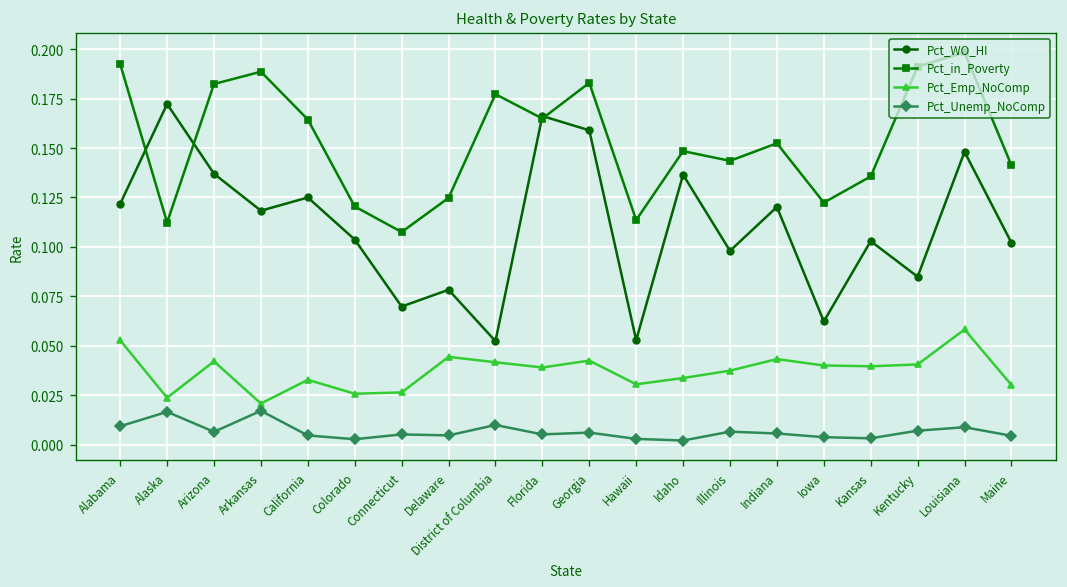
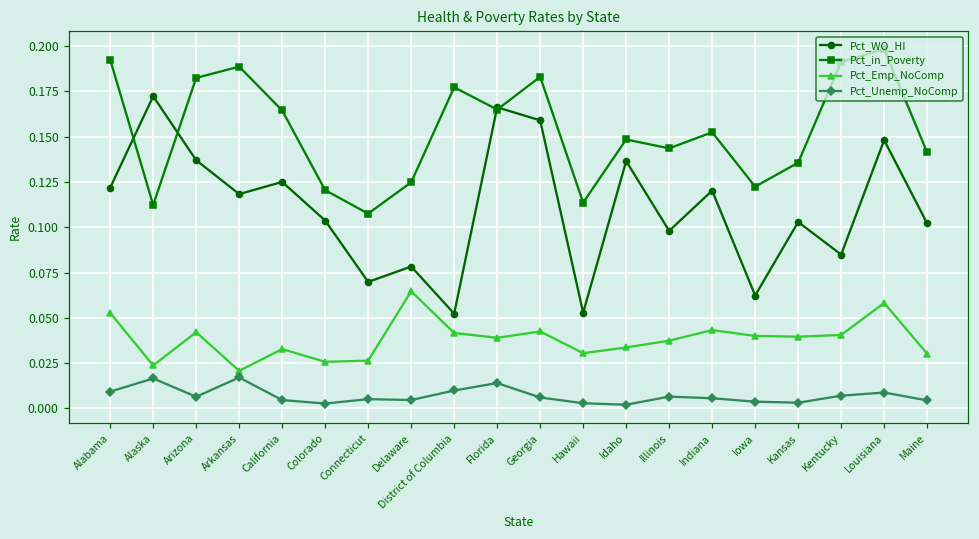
  {
    "Pct_Emp_NoComp": {
      "Alabama": 0.053,
      "Alaska": 0.024,
      "Arizona": 0.042,
      "Arkansas": 0.021,
      "California": 0.033,
      "Colorado": 0.026,
      "Connecticut": 0.026,
-     "Delaware": 0.044,
+     "Delaware": 0.065,
      "District of Columbia": 0.042,
      "Florida": 0.039,
      "Georgia": 0.042,
      "Hawaii": 0.030,
      "Idaho": 0.034,
      "Illinois": 0.037,
      "Indiana": 0.043,
      "Iowa": 0.040,
      "Kansas": 0.040,
      "Kentucky": 0.041,
      "Louisiana": 0.058,
      "Maine": 0.030
    },
    "Pct_Unemp_NoComp": {
      "Alabama": 0.009,
      "Alaska": 0.017,
      "Arizona": 0.006,
      "Arkansas": 0.017,
      "California": 0.005,
      "Colorado": 0.003,
      "Connecticut": 0.005,
      "Delaware": 0.005,
      "District of Columbia": 0.010,
-     "Florida": 0.005,
+     "Florida": 0.014,
      "Georgia": 0.006,
      "Hawaii": 0.003,
      "Idaho": 0.002,
      "Illinois": 0.007,
      "Indiana": 0.006,
      "Iowa": 0.004,
      "Kansas": 0.003,
      "Kentucky": 0.007,
      "Louisiana": 0.009,
      "Maine": 0.004
    }
  }
